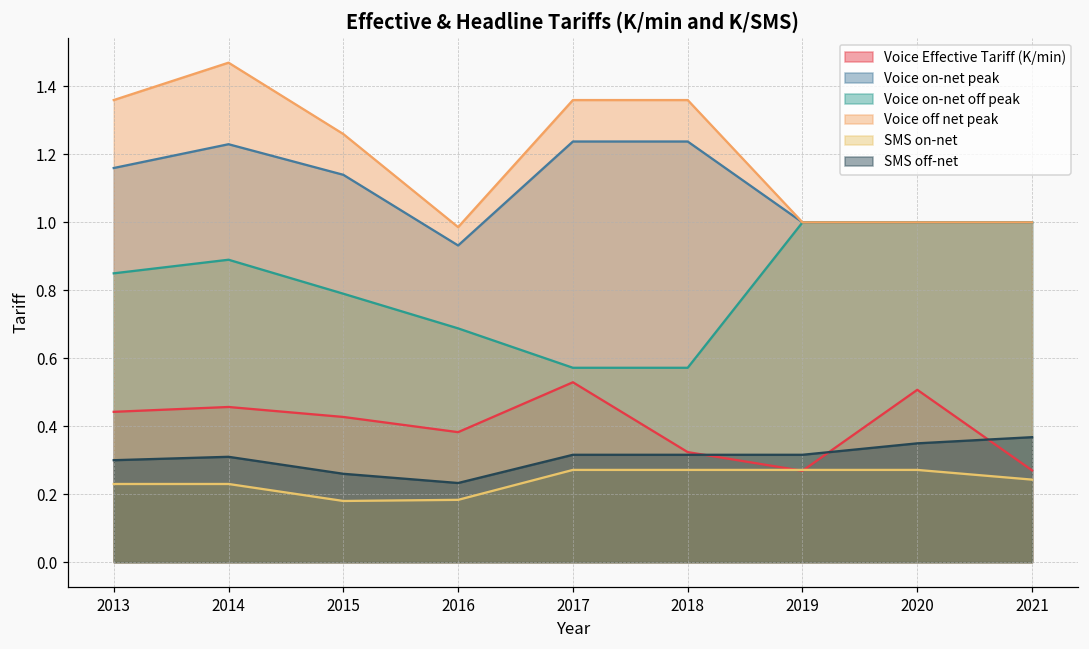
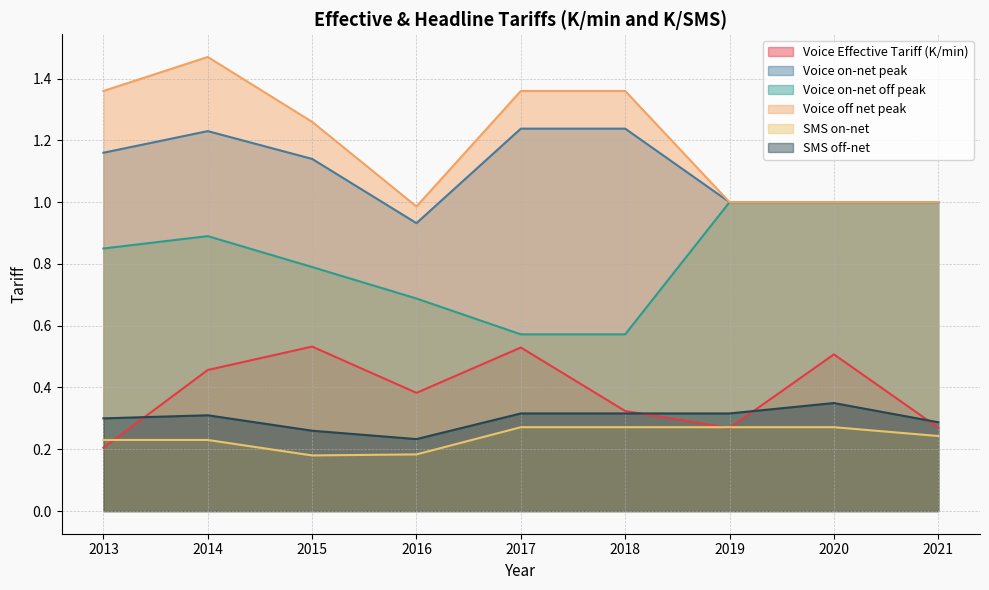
  {
    "Voice Effective Tariff (K/min)": {
-     "2013": 0.44,
+     "2013": 0.20,
      "2014": 0.46,
-     "2015": 0.43,
+     "2015": 0.53,
      "2016": 0.38,
      "2017": 0.53,
      "2020": 0.51,
      "2021": 0.27
    },
    "SMS off-net": {
      "2013": 0.30,
      "2014": 0.31,
      "2015": 0.26,
      "2016": 0.23,
      "2017": 0.32,
      "2019": 0.32,
      "2020": 0.35,
-     "2021": 0.37
+     "2021": 0.29
    }
  }
